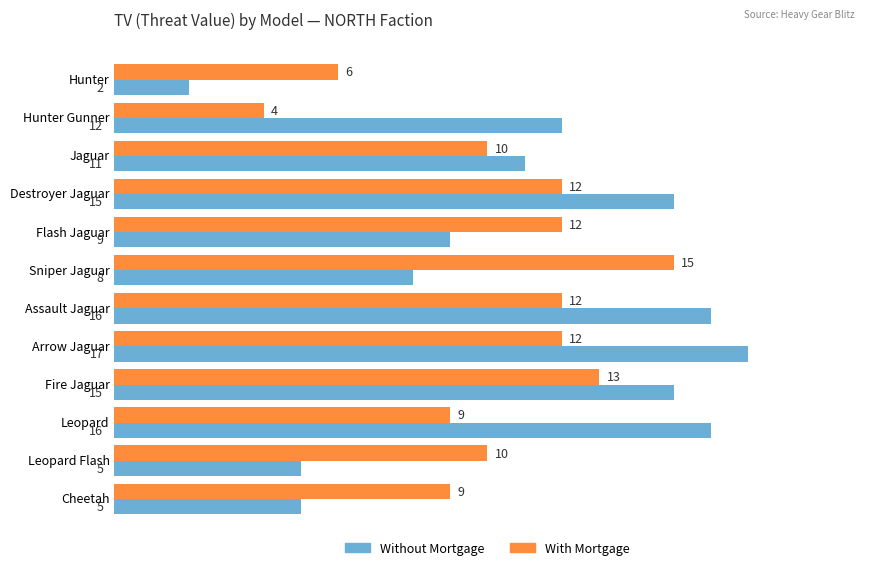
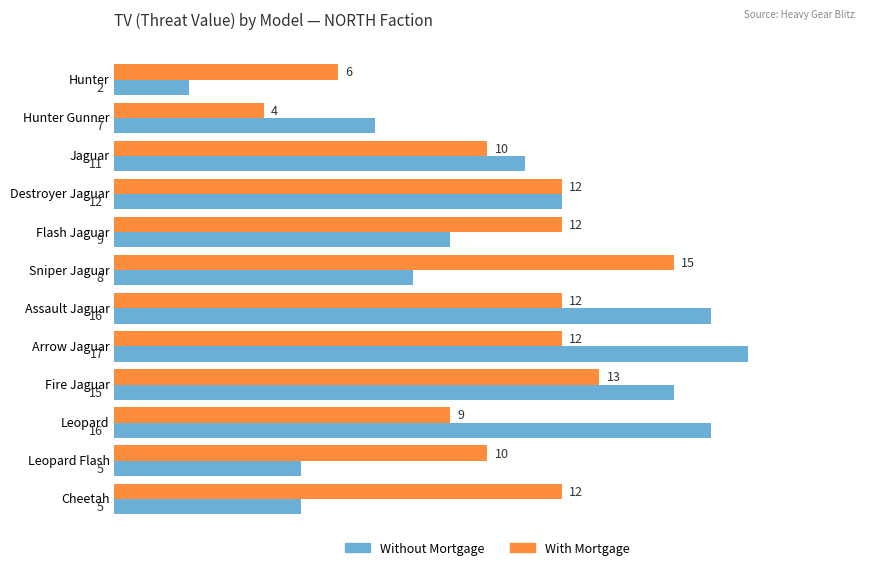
  {
    "Without Mortgage": {
-     "Hunter Gunner": 12,
-     "Destroyer Jaguar": 15
+     "Hunter Gunner": 7,
+     "Destroyer Jaguar": 12
    },
    "With Mortgage": {
      "Hunter": 6,
      "Hunter Gunner": 4,
      "Jaguar": 10,
      "Destroyer Jaguar": 12,
      "Flash Jaguar": 12,
      "Sniper Jaguar": 15,
      "Assault Jaguar": 12,
      "Arrow Jaguar": 12,
      "Fire Jaguar": 13,
      "Leopard": 9,
      "Leopard Flash": 10,
-     "Cheetah": 9
+     "Cheetah": 12
    }
  }
